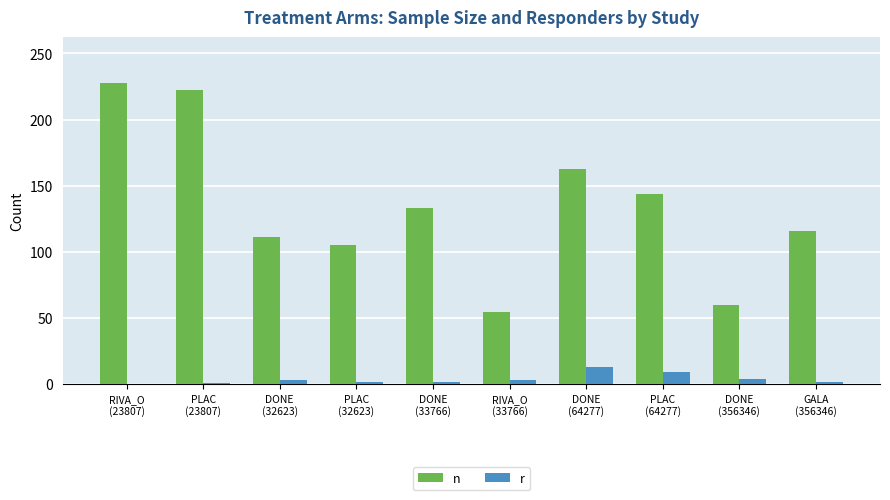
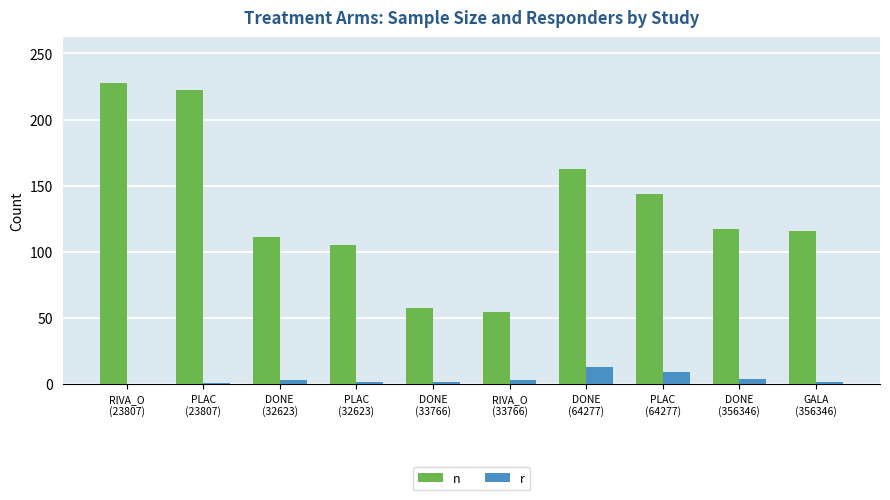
  {
    "n": {
      "RIVA_O (23807)": 228,
      "PLAC (23807)": 222,
      "DONE (32623)": 111,
      "PLAC (32623)": 105,
-     "DONE (33766)": 133,
+     "DONE (33766)": 58,
      "RIVA_O (33766)": 55,
      "DONE (64277)": 163,
      "PLAC (64277)": 144,
-     "DONE (356346)": 60,
+     "DONE (356346)": 117,
      "GALA (356346)": 116
    },
    "r": {
      "RIVA_O (23807)": 0,
      "DONE (32623)": 3,
      "PLAC (32623)": 2,
      "DONE (33766)": 2,
      "RIVA_O (33766)": 3,
      "DONE (64277)": 13,
      "PLAC (64277)": 9,
      "DONE (356346)": 4,
      "GALA (356346)": 2
    }
  }
